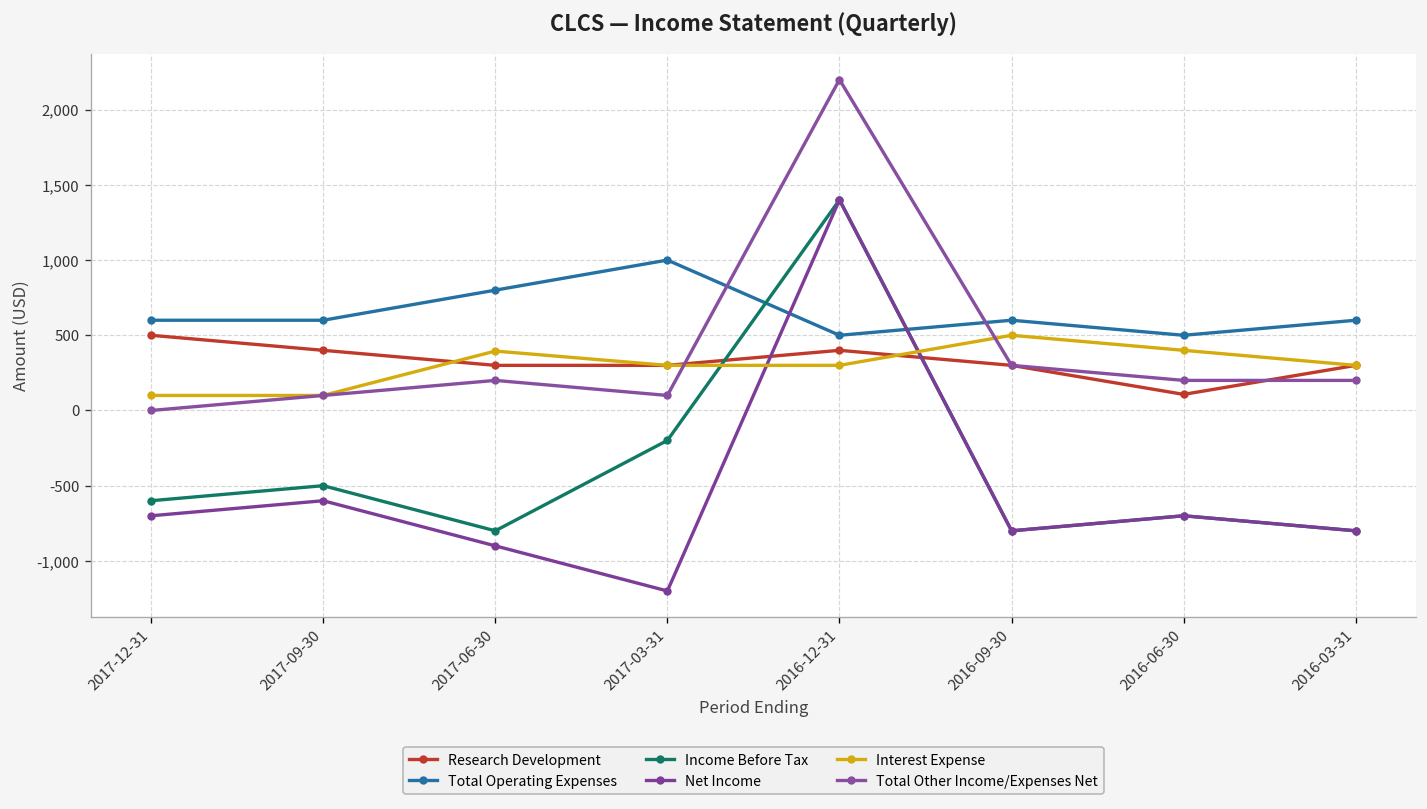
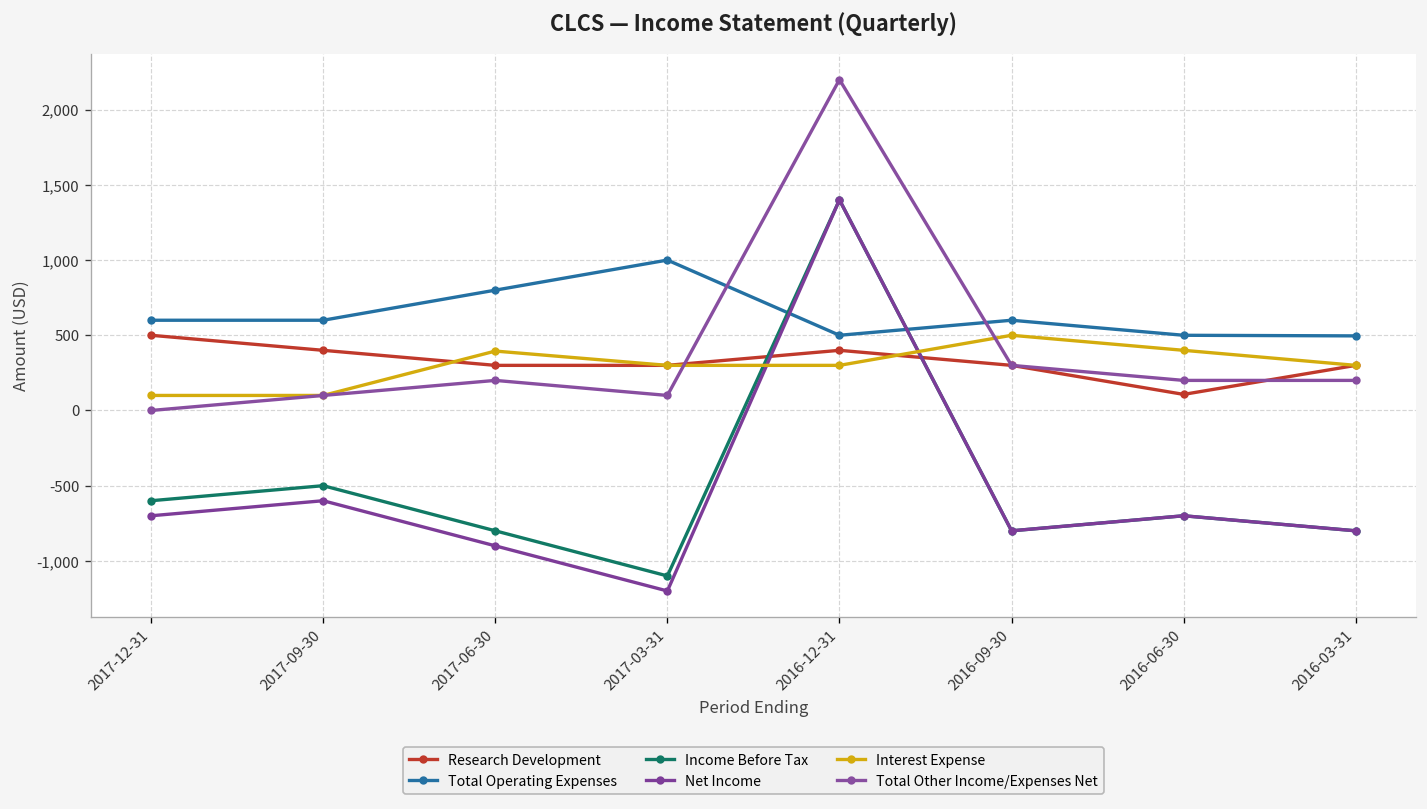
  {
    "Research Development": {
      "2017-12-31": "500",
      "2017-09-30": "400",
      "2017-06-30": "300",
      "2016-12-31": "400",
      "2016-06-30": "110"
    },
    "Total Operating Expenses": {
      "2017-12-31": "600",
      "2017-09-30": "600",
      "2017-06-30": "800",
      "2017-03-31": "1,000",
      "2016-12-31": "500",
      "2016-09-30": "600",
      "2016-06-30": "500",
-     "2016-03-31": "600"
+     "2016-03-31": "500"
    },
    "Income Before Tax": {
      "2017-12-31": "-600",
      "2017-09-30": "-500",
      "2017-06-30": "-800",
-     "2017-03-31": "-200"
+     "2017-03-31": "-1,100"
    },
    "Interest Expense": {
      "2017-12-31": "100",
      "2017-06-30": "400",
      "2016-12-31": "300",
      "2016-09-30": "500",
      "2016-06-30": "400"
    }
  }
